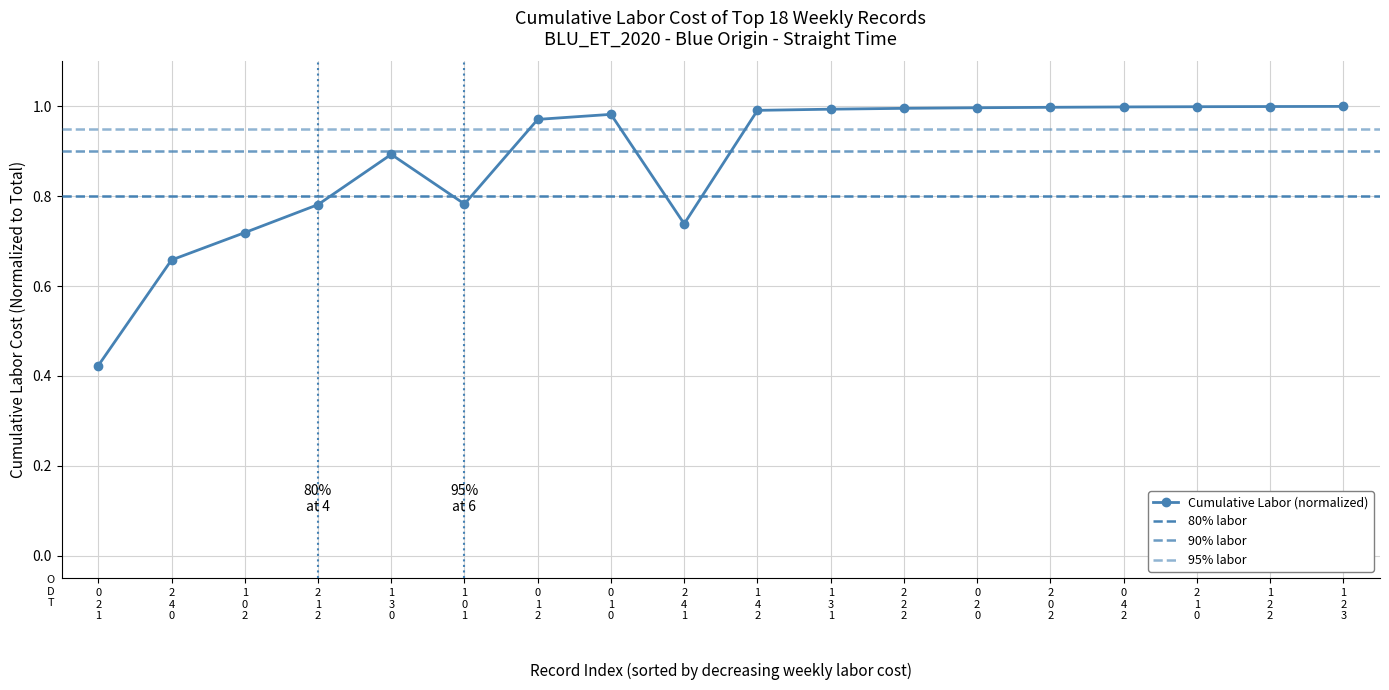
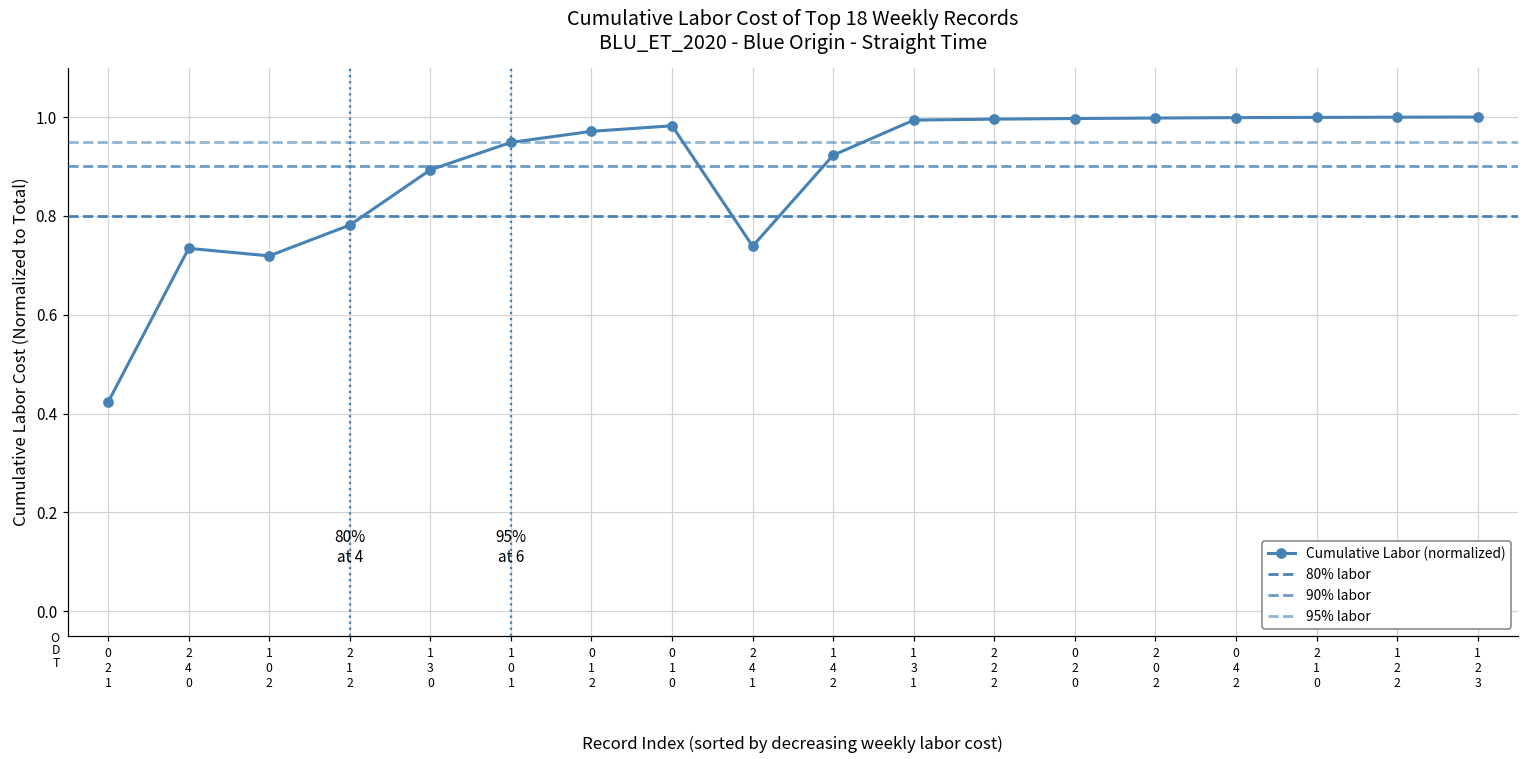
  {
    "0 2 1": 0.42,
-   "2 4 0": 0.66,
+   "2 4 0": 0.73,
    "1 0 2": 0.72,
    "2 1 2": 0.78,
    "1 3 0": 0.89,
-   "1 0 1": 0.78,
+   "1 0 1": 0.95,
    "0 1 2": 0.97,
    "0 1 0": 0.98,
    "2 4 1": 0.74,
-   "1 4 2": 0.99,
+   "1 4 2": 0.92,
    "1 3 1": 0.99,
    "2 2 2": 1.00,
    "0 2 0": 1.00,
    "2 0 2": 1.00,
    "0 4 2": 1.00,
    "2 1 0": 1.00,
    "1 2 2": 1.00,
    "1 2 3": 1.00
  }
